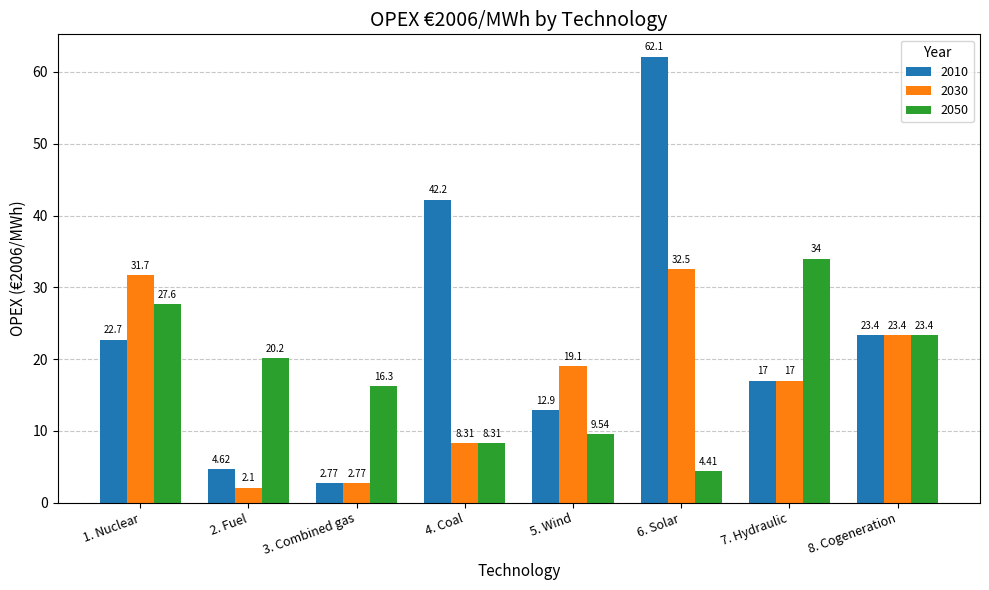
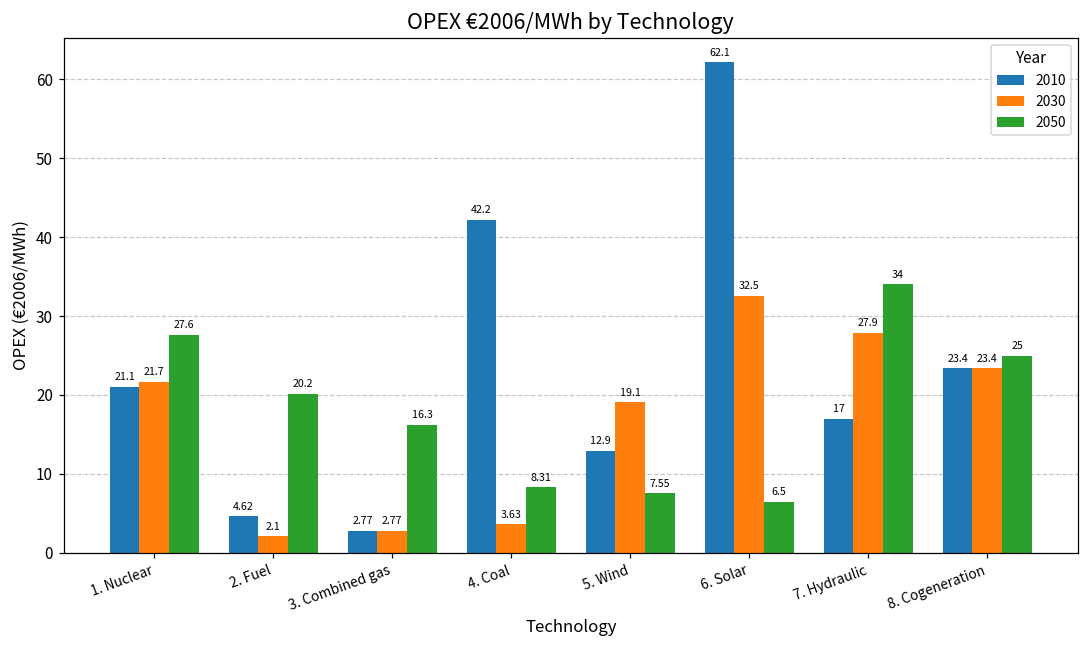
  {
    "2010": {
-     "1. Nuclear": 22.7,
+     "1. Nuclear": 21.1,
      "2. Fuel": 4.62,
      "3. Combined gas": 2.77,
      "4. Coal": 42.2,
      "5. Wind": 12.9,
      "6. Solar": 62.1,
      "7. Hydraulic": 17,
      "8. Cogeneration": 23.4
    },
    "2030": {
-     "1. Nuclear": 31.7,
+     "1. Nuclear": 21.7,
      "2. Fuel": 2.1,
      "3. Combined gas": 2.77,
-     "4. Coal": 8.31,
+     "4. Coal": 3.63,
      "5. Wind": 19.1,
      "6. Solar": 32.5,
-     "7. Hydraulic": 17,
+     "7. Hydraulic": 27.9,
      "8. Cogeneration": 23.4
    },
    "2050": {
      "1. Nuclear": 27.6,
      "2. Fuel": 20.2,
      "3. Combined gas": 16.3,
      "4. Coal": 8.31,
-     "5. Wind": 9.54,
-     "6. Solar": 4.41,
+     "5. Wind": 7.55,
+     "6. Solar": 6.5,
      "7. Hydraulic": 34,
-     "8. Cogeneration": 23.4
+     "8. Cogeneration": 25
    }
  }
